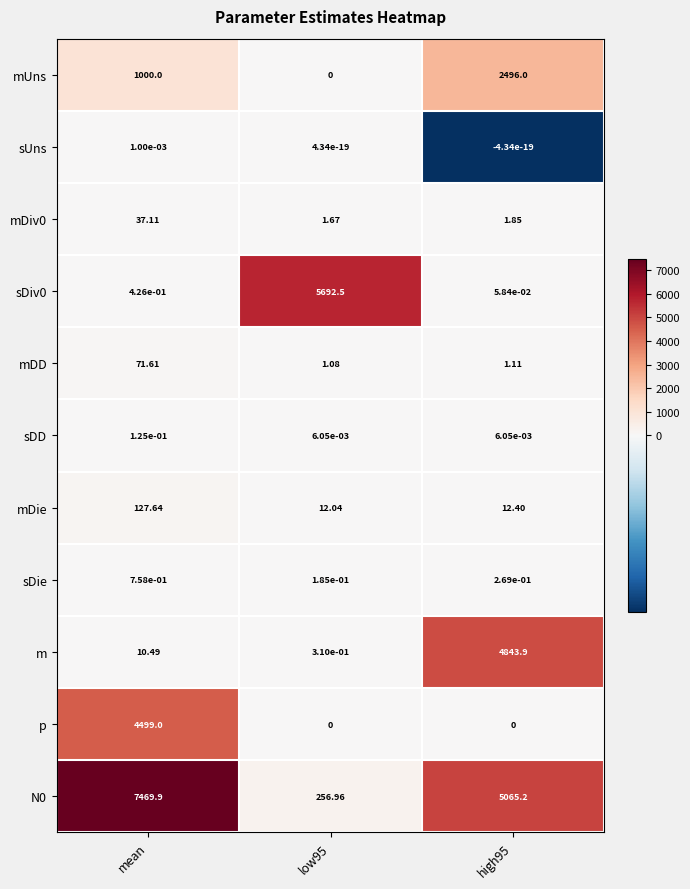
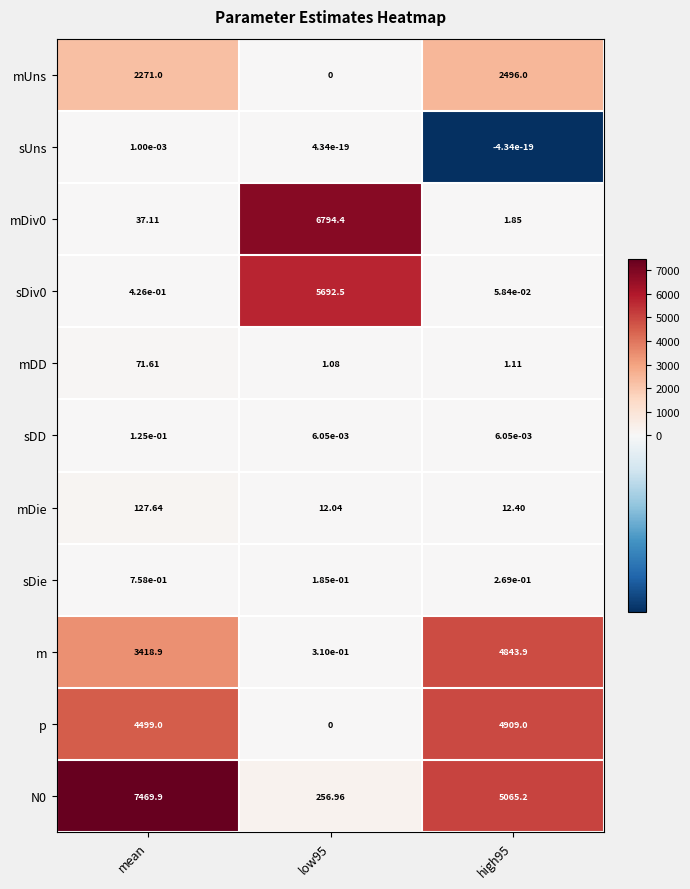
  {
    "mUns": {
-     "mean": "1000.0",
+     "mean": "2271.0",
      "low95": "0",
      "high95": "2496.0"
    },
    "sUns": {
      "mean": "1.00e-03",
      "low95": "4.34e-19",
      "high95": "-4.34e-19"
    },
    "mDiv0": {
      "mean": "37.11",
-     "low95": "1.67",
+     "low95": "6794.4",
      "high95": "1.85"
    },
    "sDiv0": {
      "mean": "4.26e-01",
      "low95": "5692.5",
      "high95": "5.84e-02"
    },
    "mDD": {
      "mean": "71.61",
      "low95": "1.08",
      "high95": "1.11"
    },
    "sDD": {
      "mean": "1.25e-01",
      "low95": "6.05e-03",
      "high95": "6.05e-03"
    },
    "mDie": {
      "mean": "127.64",
      "low95": "12.04",
      "high95": "12.40"
    },
    "sDie": {
      "mean": "7.58e-01",
      "low95": "1.85e-01",
      "high95": "2.69e-01"
    },
    "m": {
-     "mean": "10.49",
+     "mean": "3418.9",
      "low95": "3.10e-01",
      "high95": "4843.9"
    },
    "p": {
      "mean": "4499.0",
      "low95": "0",
-     "high95": "0"
+     "high95": "4909.0"
    },
    "N0": {
      "mean": "7469.9",
      "low95": "256.96",
      "high95": "5065.2"
    }
  }
